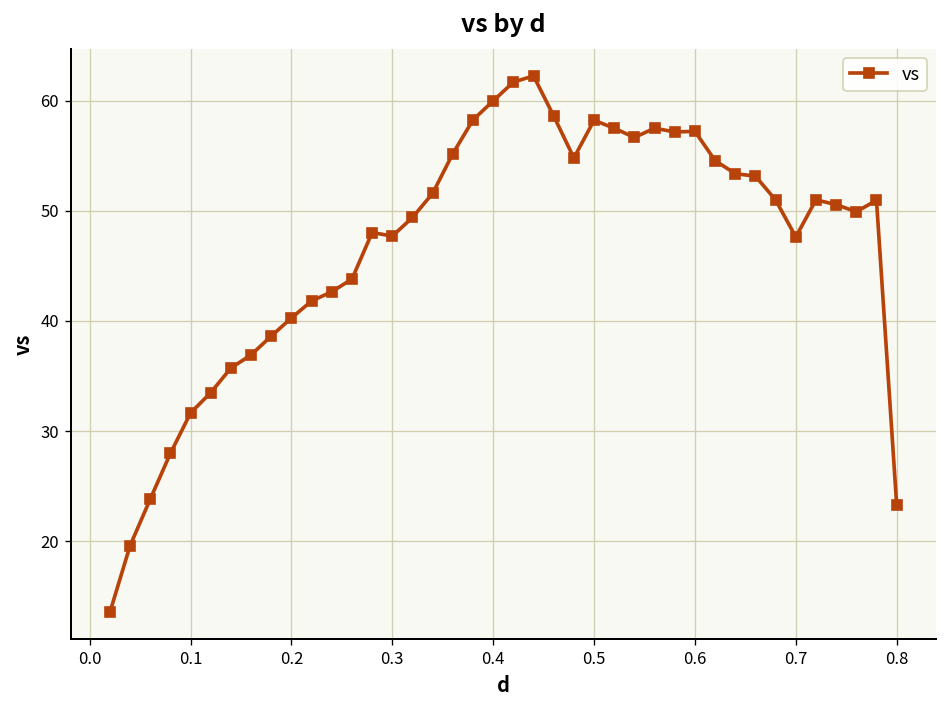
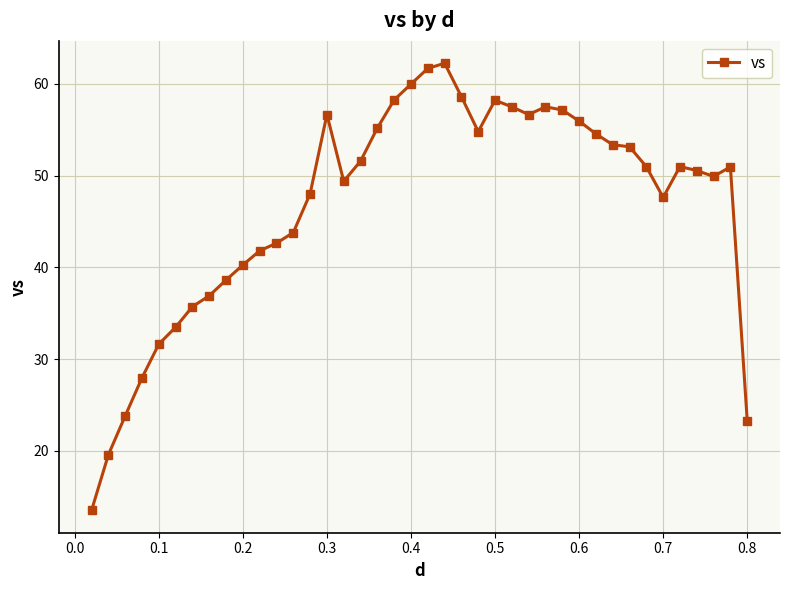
  {
    "0.1": 32,
    "0.2": 40,
-   "0.3": 48,
+   "0.3": 57,
    "0.4": 60,
    "0.5": 58,
-   "0.6": 57,
+   "0.6": 56,
    "0.7": 48,
    "0.8": 23
  }
